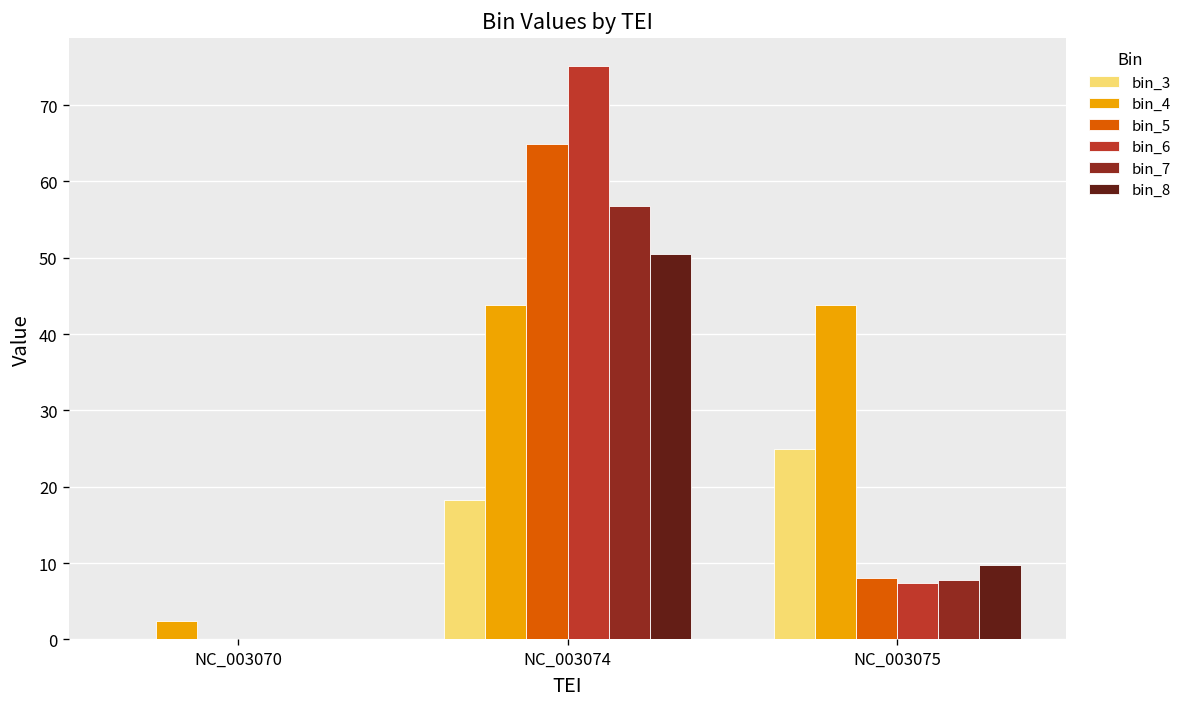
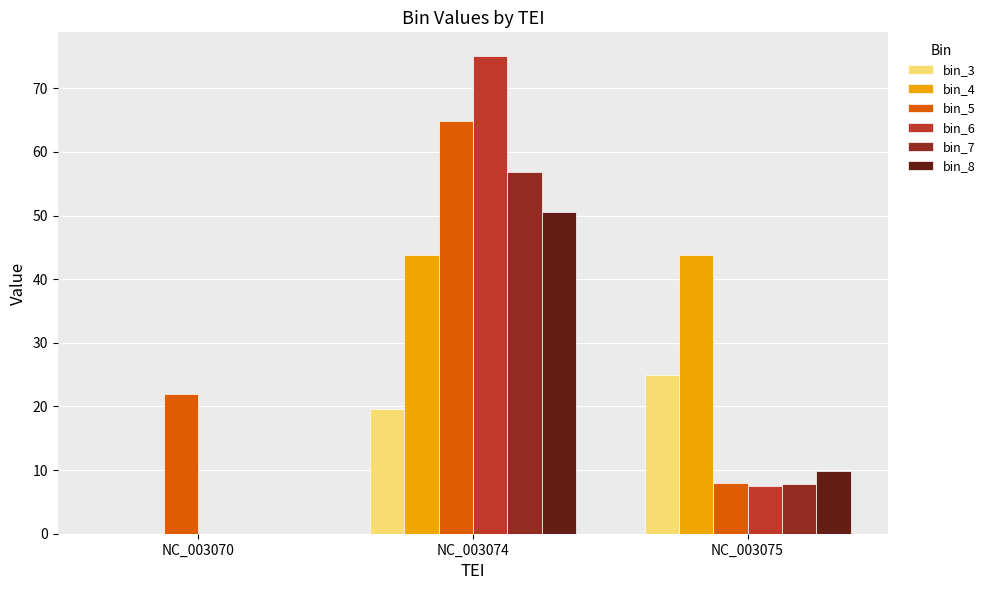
  {
    "bin_3": {
      "NC_003070": 0,
-     "NC_003074": 18,
+     "NC_003074": 20,
      "NC_003075": 25
    },
    "bin_4": {
-     "NC_003070": 2,
+     "NC_003070": 0,
      "NC_003074": 44,
      "NC_003075": 44
    },
    "bin_5": {
-     "NC_003070": 0,
+     "NC_003070": 22,
      "NC_003074": 65,
      "NC_003075": 8
    }
  }
